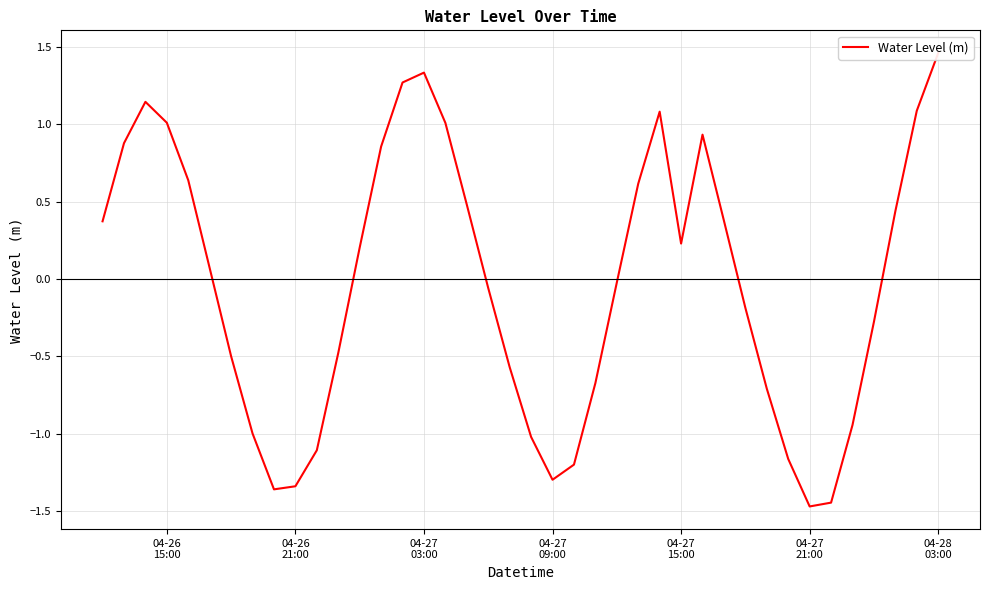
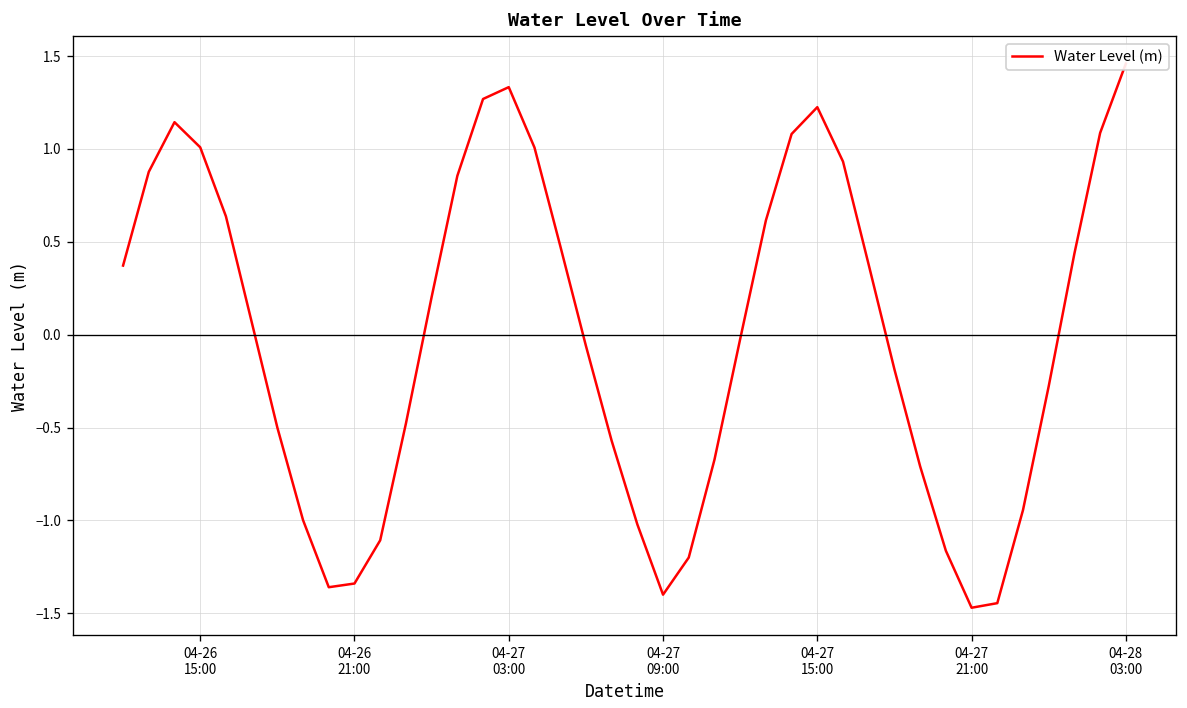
  {
    "04-26 15:00": 1.01,
    "04-26 21:00": -1.34,
    "04-27 03:00": 1.33,
-   "04-27 09:00": -1.30,
-   "04-27 15:00": 0.23,
+   "04-27 09:00": -1.40,
+   "04-27 15:00": 1.22,
    "04-27 21:00": -1.47
  }
